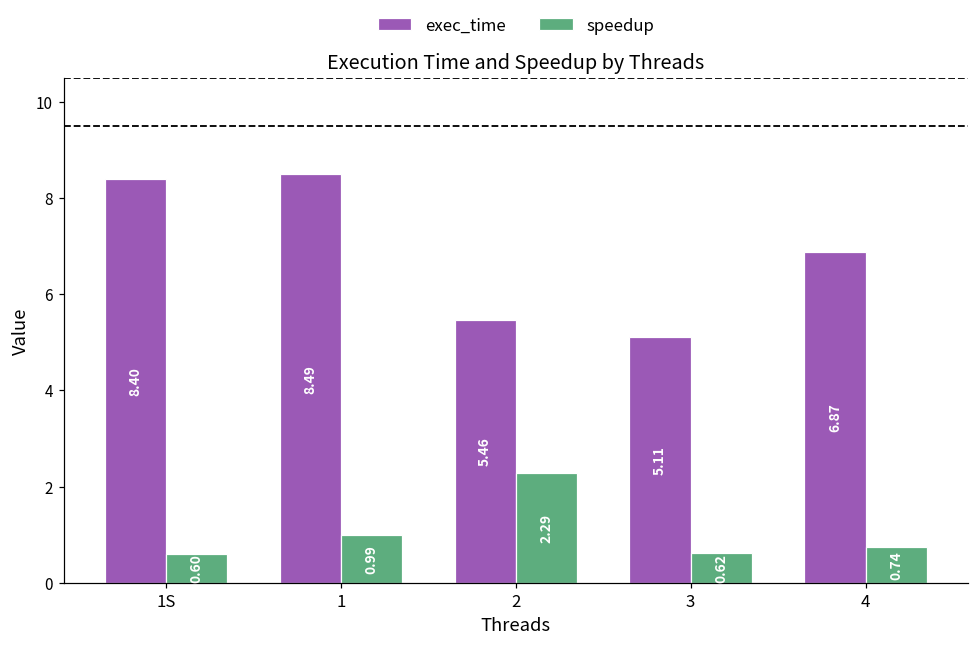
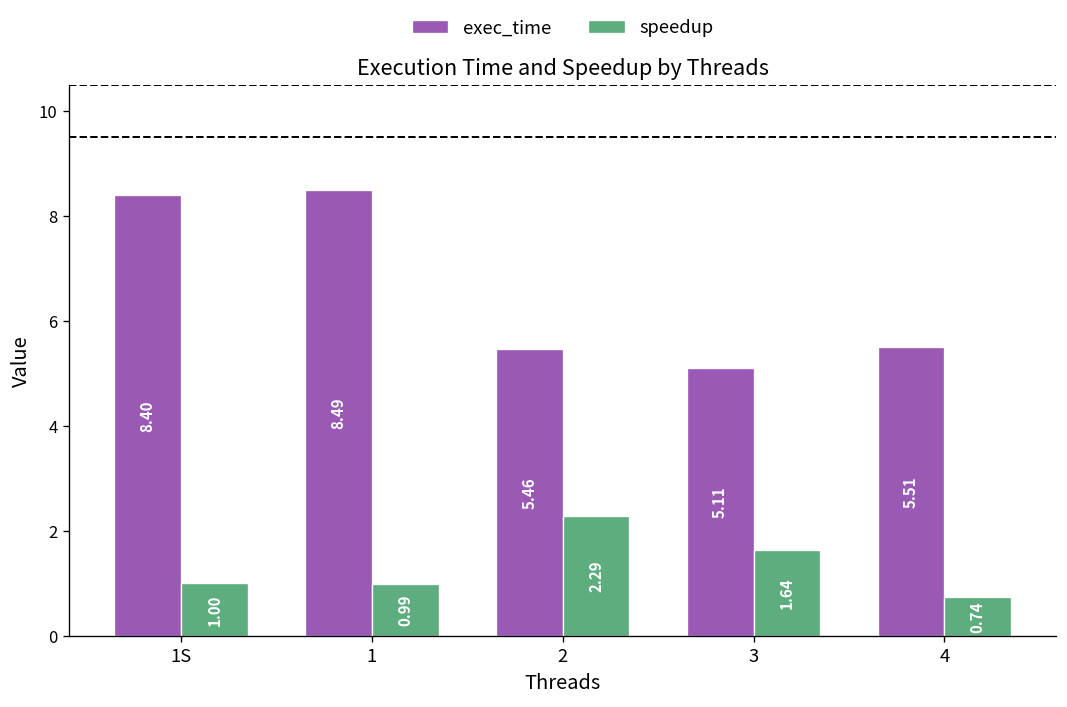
  {
    "exec_time": {
      "1S": 8.40,
      "1": 8.49,
      "2": 5.46,
      "3": 5.11,
-     "4": 6.87
+     "4": 5.51
    },
    "speedup": {
-     "1S": 0.60,
+     "1S": 1.00,
      "1": 0.99,
      "2": 2.29,
-     "3": 0.62,
+     "3": 1.64,
      "4": 0.74
    }
  }
